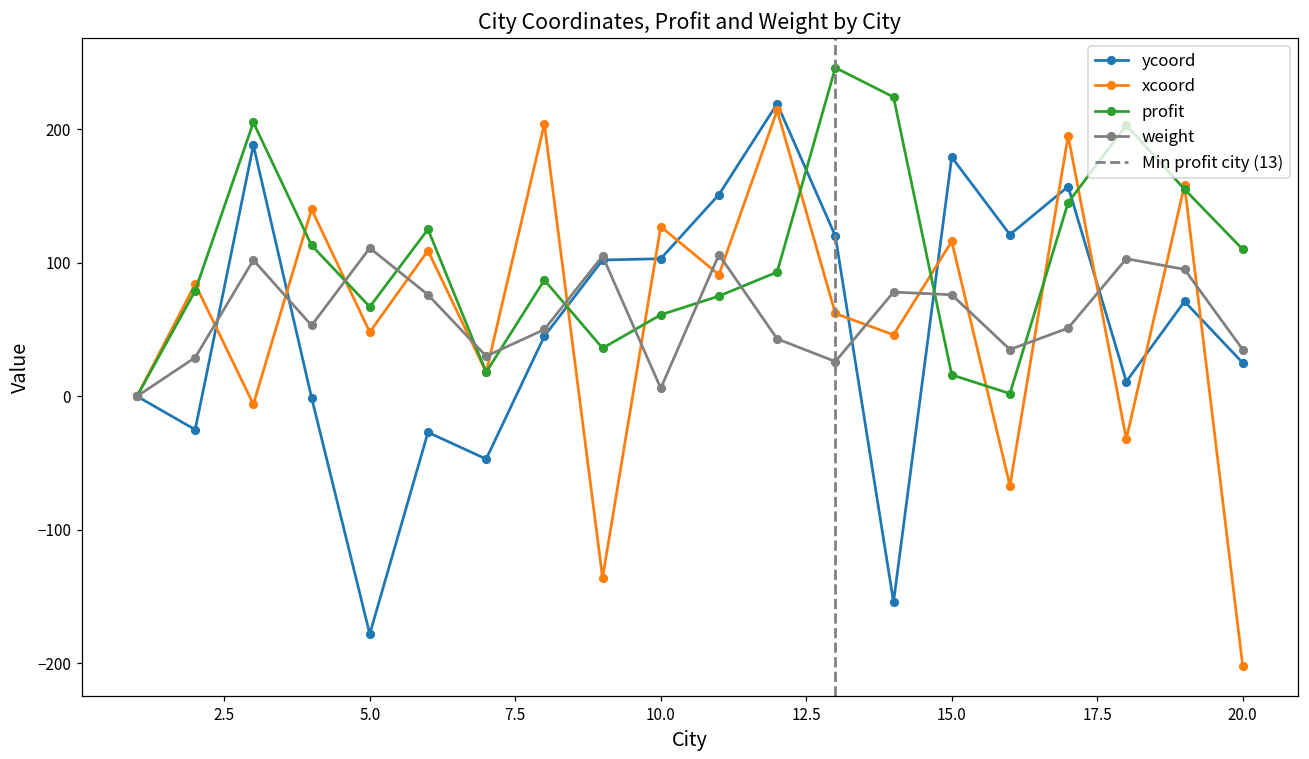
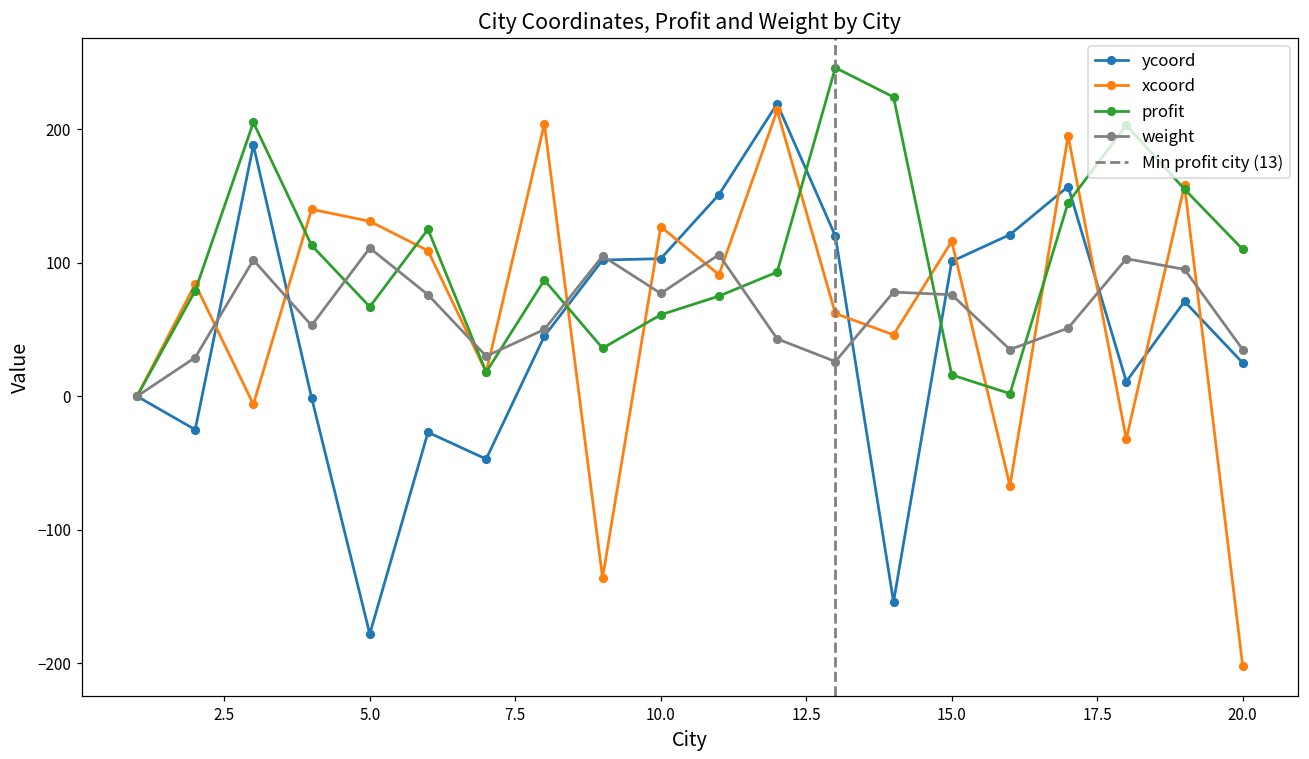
  {
    "ycoord": {
      "5.0": -178,
      "10.0": 103,
-     "15.0": 179,
+     "15.0": 101,
      "20.0": 25
    },
    "xcoord": {
-     "5.0": 48,
+     "5.0": 131,
      "10.0": 127,
      "15.0": 116,
      "20.0": -202
    },
    "profit": {
      "5.0": 67,
      "10.0": 61,
      "15.0": 16,
      "20.0": 110
    },
    "weight": {
      "5.0": 111,
-     "10.0": 6,
+     "10.0": 77,
      "15.0": 76,
      "20.0": 35
    }
  }
